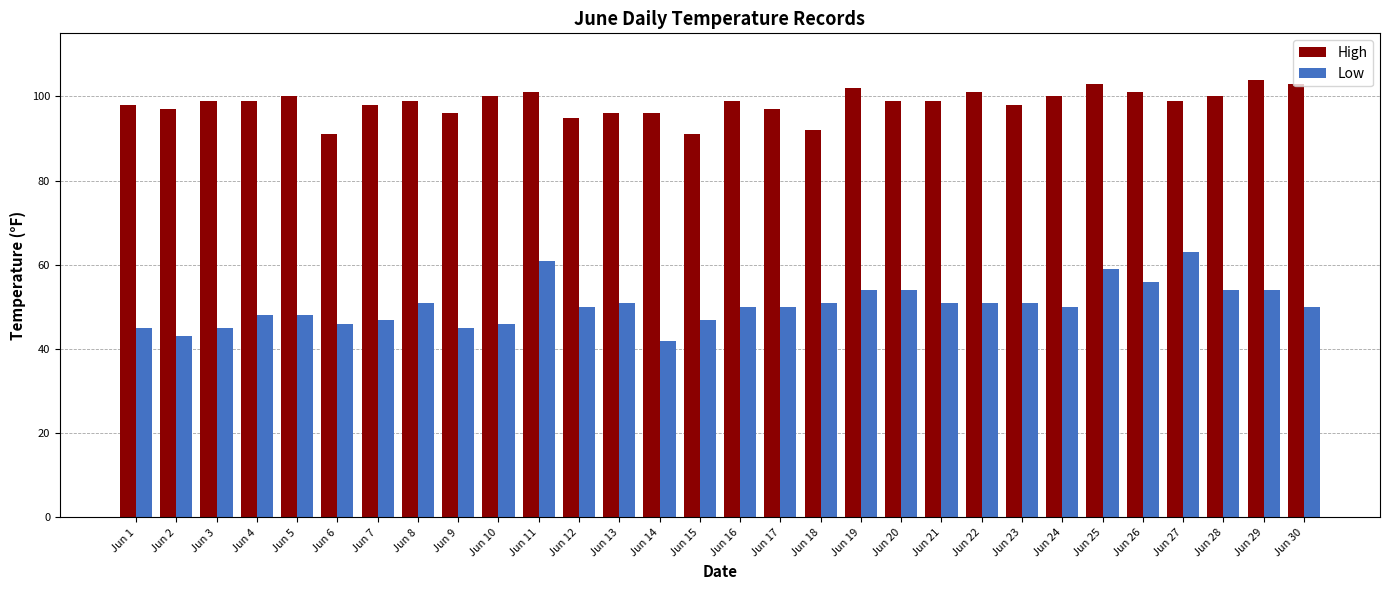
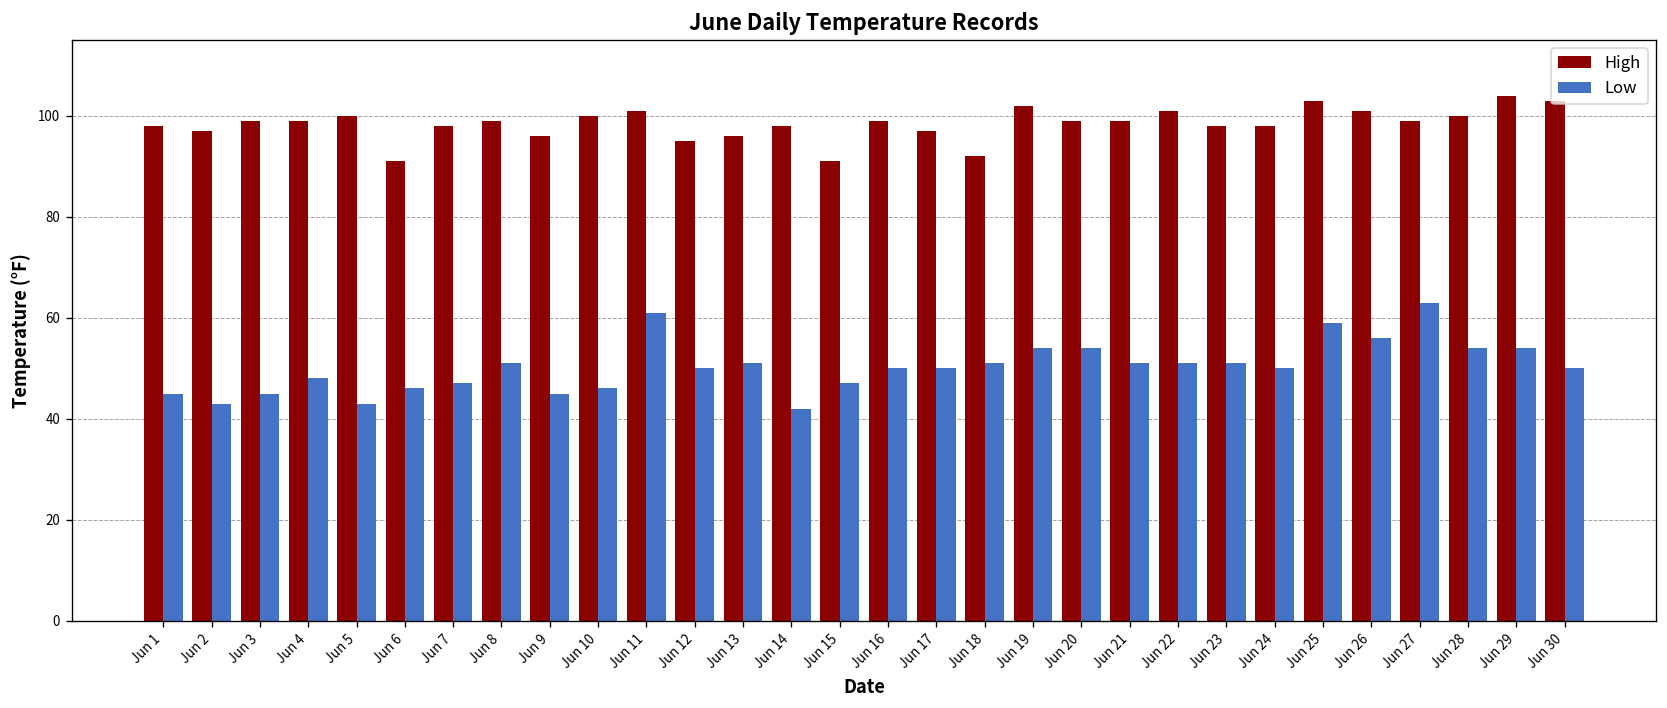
  {
    "High": {
      "Jun 1": 98,
      "Jun 2": 97,
      "Jun 3": 99,
      "Jun 4": 99,
      "Jun 5": 100,
      "Jun 6": 91,
      "Jun 7": 98,
      "Jun 8": 99,
      "Jun 9": 96,
      "Jun 10": 100,
      "Jun 11": 101,
      "Jun 12": 95,
      "Jun 13": 96,
-     "Jun 14": 96,
+     "Jun 14": 98,
      "Jun 15": 91,
      "Jun 16": 99,
      "Jun 17": 97,
      "Jun 18": 92,
      "Jun 19": 102,
      "Jun 20": 99,
      "Jun 21": 99,
      "Jun 22": 101,
      "Jun 23": 98,
-     "Jun 24": 100,
+     "Jun 24": 98,
      "Jun 25": 103,
      "Jun 26": 101,
      "Jun 27": 99,
      "Jun 28": 100,
      "Jun 29": 104
    },
    "Low": {
      "Jun 1": 45,
      "Jun 2": 43,
      "Jun 3": 45,
      "Jun 4": 48,
-     "Jun 5": 48,
+     "Jun 5": 43,
      "Jun 6": 46,
      "Jun 7": 47,
      "Jun 8": 51,
      "Jun 9": 45,
      "Jun 10": 46,
      "Jun 11": 61,
      "Jun 12": 50,
      "Jun 13": 51,
      "Jun 14": 42,
      "Jun 15": 47,
      "Jun 16": 50,
      "Jun 17": 50,
      "Jun 18": 51,
      "Jun 19": 54,
      "Jun 20": 54,
      "Jun 21": 51,
      "Jun 22": 51,
      "Jun 23": 51,
      "Jun 24": 50,
      "Jun 25": 59,
      "Jun 26": 56,
      "Jun 27": 63,
      "Jun 28": 54,
      "Jun 29": 54,
      "Jun 30": 50
    }
  }
